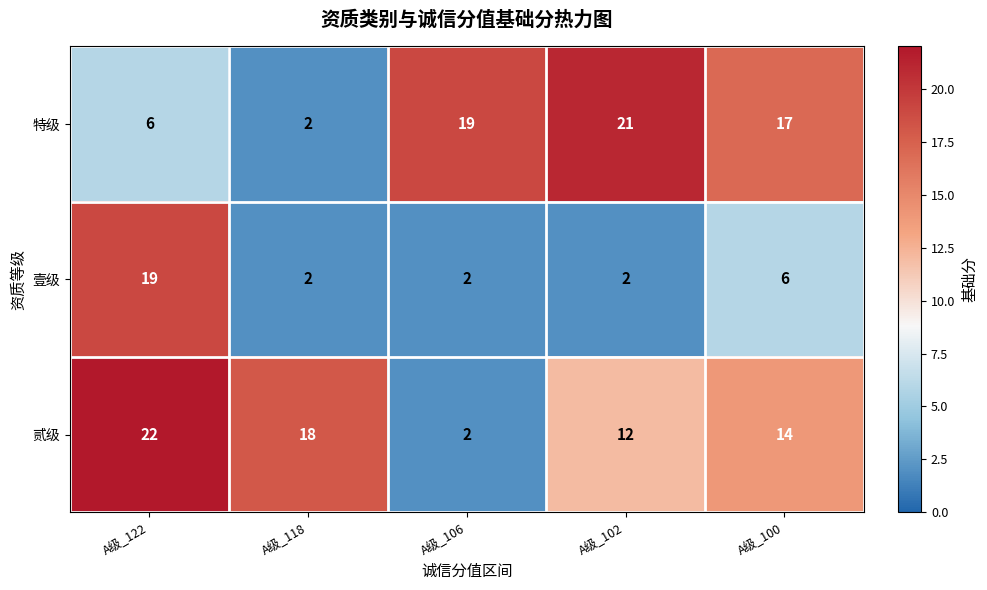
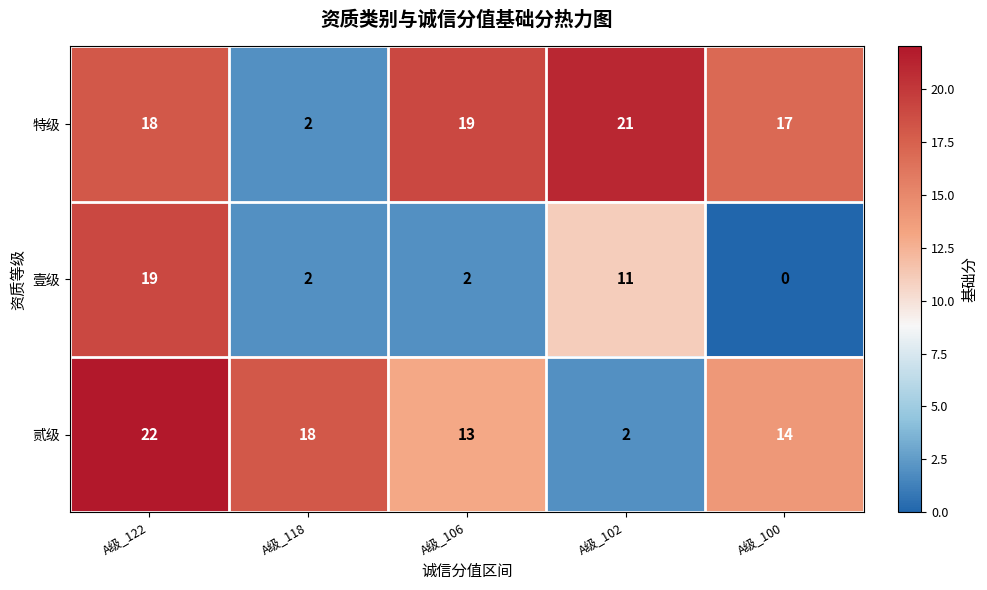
  {
    "特级": {
-     "A级_122": 6,
+     "A级_122": 18,
      "A级_118": 2,
      "A级_106": 19,
      "A级_102": 21,
      "A级_100": 17
    },
    "壹级": {
      "A级_122": 19,
      "A级_118": 2,
      "A级_106": 2,
-     "A级_102": 2,
-     "A级_100": 6
+     "A级_102": 11,
+     "A级_100": 0
    },
    "贰级": {
      "A级_122": 22,
      "A级_118": 18,
-     "A级_106": 2,
-     "A级_102": 12,
+     "A级_106": 13,
+     "A级_102": 2,
      "A级_100": 14
    }
  }
